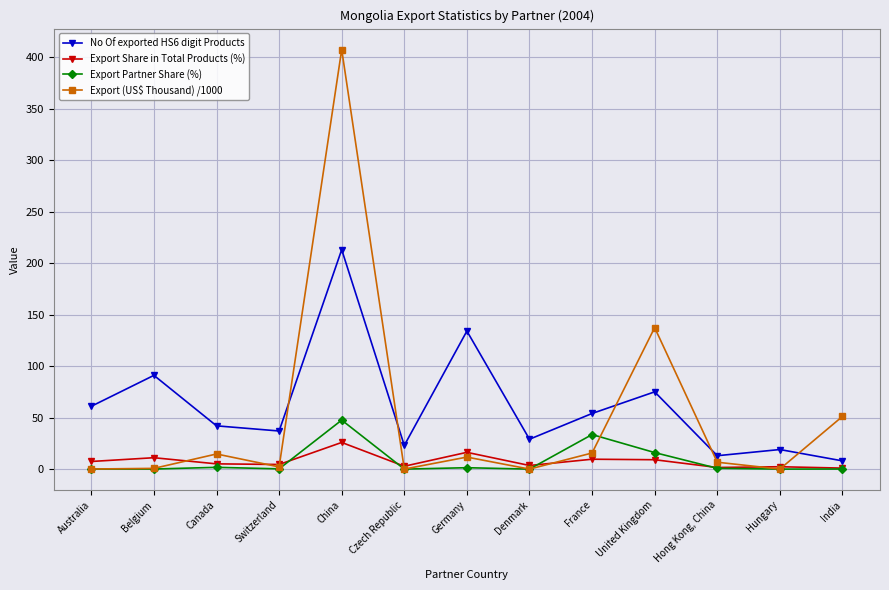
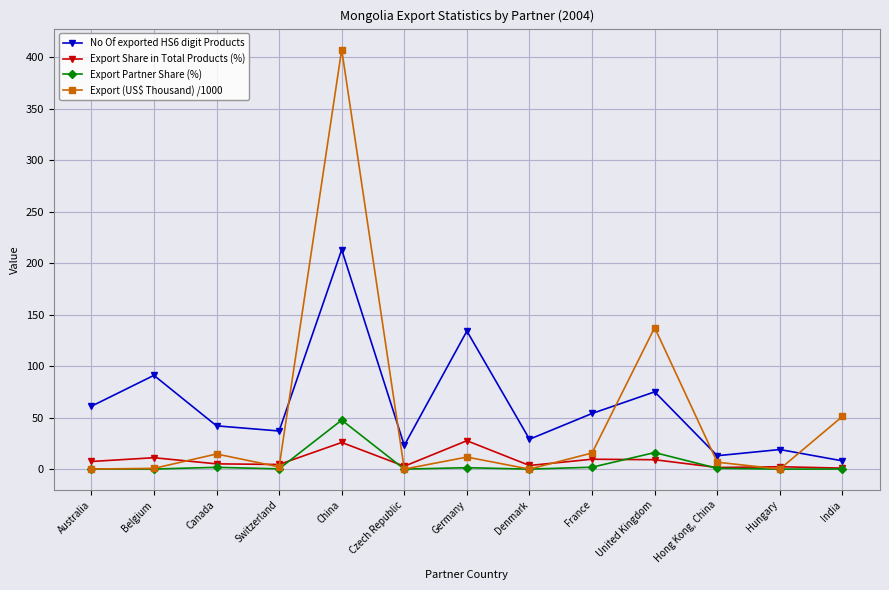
  {
    "No Of exported HS6 digit Products": {
      "Australia": 61,
      "Belgium": 91,
      "Canada": 42,
      "Switzerland": 37,
      "China": 213,
      "Czech Republic": 23,
      "Germany": 134,
      "Denmark": 29,
      "France": 54,
      "United Kingdom": 75,
      "Hong Kong, China": 13,
      "Hungary": 19,
      "India": 8
    },
    "Export Share in Total Products (%)": {
      "Australia": 7,
      "Belgium": 11,
      "Canada": 5,
      "China": 26,
      "Czech Republic": 3,
-     "Germany": 16,
+     "Germany": 28,
      "Denmark": 4,
      "France": 10,
      "United Kingdom": 9
    },
    "Export Partner Share (%)": {
      "Canada": 2,
      "China": 48,
      "Germany": 1,
-     "France": 34,
+     "France": 2,
      "United Kingdom": 16
    },
    "Export (US$ Thousand) /1000": {
      "Canada": 15,
      "China": 407,
      "Germany": 12,
      "France": 16,
      "United Kingdom": 137,
      "Hong Kong, China": 7,
      "India": 51
    }
  }
